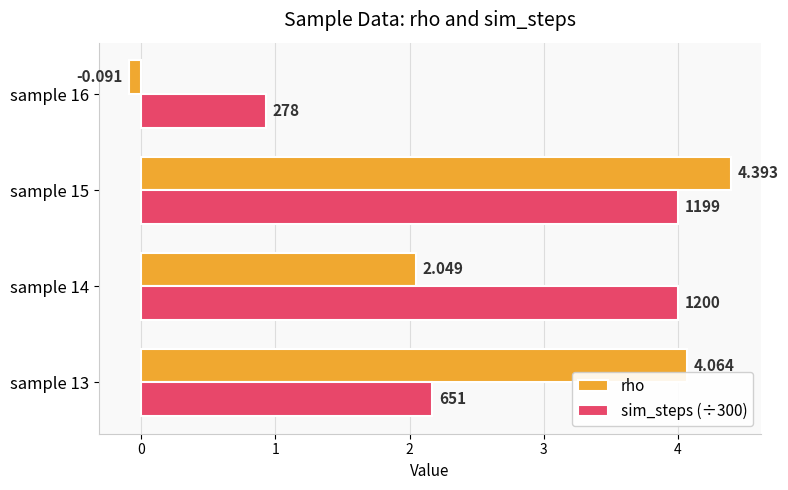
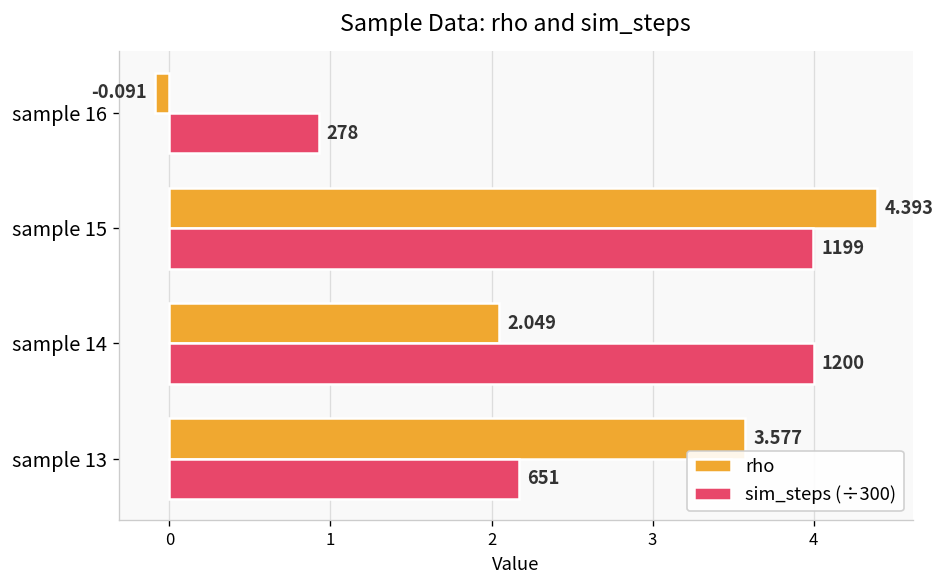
  {
    "rho": {
      "sample 16": -0.091,
      "sample 15": 4.393,
      "sample 14": 2.049,
-     "sample 13": 4.064
+     "sample 13": 3.577
    }
  }
